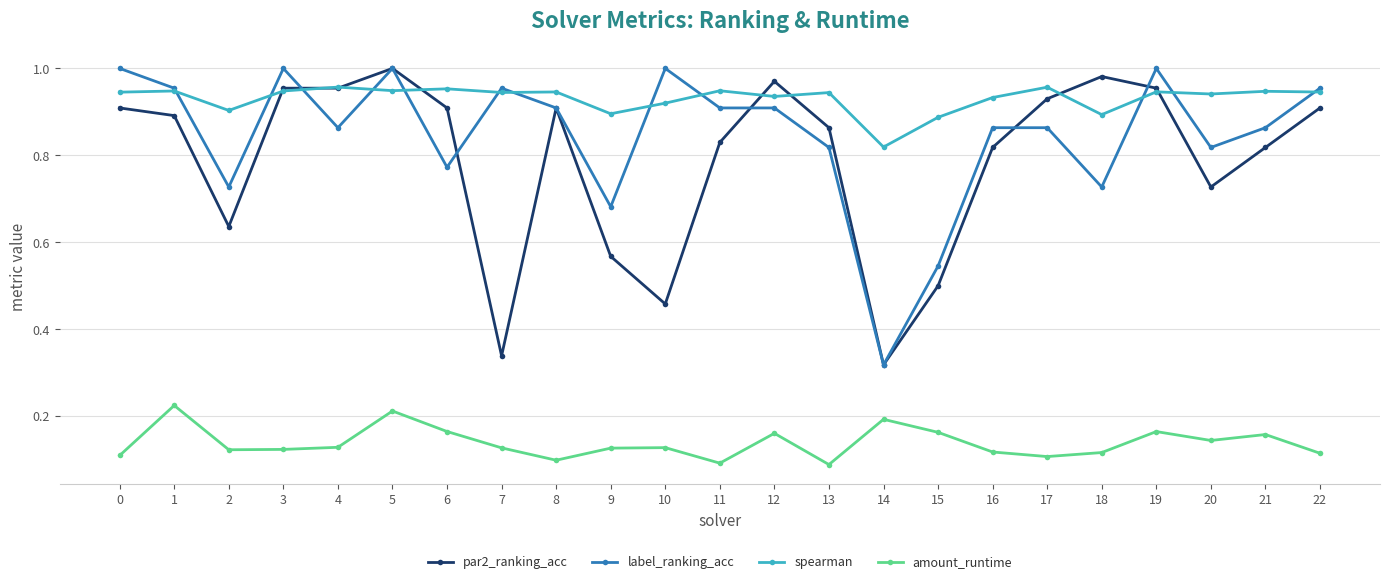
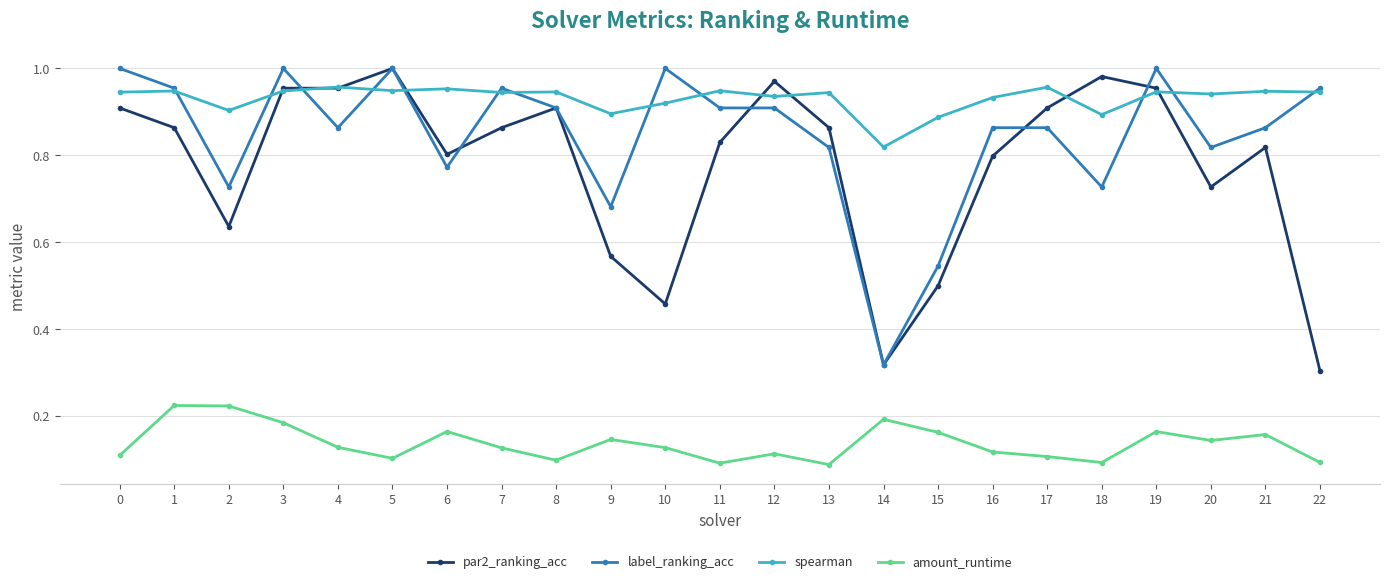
  {
    "par2_ranking_acc": {
      "0": 0.91,
-     "1": 0.89,
+     "1": 0.86,
      "2": 0.64,
      "3": 0.95,
-     "6": 0.91,
-     "7": 0.34,
+     "6": 0.80,
+     "7": 0.86,
      "9": 0.57,
      "10": 0.46,
      "11": 0.83,
      "12": 0.97,
      "13": 0.86,
      "15": 0.50,
-     "16": 0.82,
-     "17": 0.93,
+     "16": 0.80,
+     "17": 0.91,
      "18": 0.98,
      "19": 0.95,
      "20": 0.73,
      "21": 0.82,
-     "22": 0.91
+     "22": 0.30
    },
    "amount_runtime": {
      "0": 0.11,
      "1": 0.22,
-     "2": 0.12,
-     "3": 0.12,
+     "2": 0.22,
+     "3": 0.19,
      "4": 0.13,
-     "5": 0.21,
+     "5": 0.10,
      "6": 0.16,
      "7": 0.13,
      "8": 0.10,
-     "9": 0.13,
+     "9": 0.15,
      "10": 0.13,
      "11": 0.09,
-     "12": 0.16,
+     "12": 0.11,
      "13": 0.09,
      "14": 0.19,
      "15": 0.16,
      "16": 0.12,
      "17": 0.11,
-     "18": 0.12,
+     "18": 0.09,
      "19": 0.16,
      "20": 0.14,
      "21": 0.16,
-     "22": 0.11
+     "22": 0.09
    }
  }
